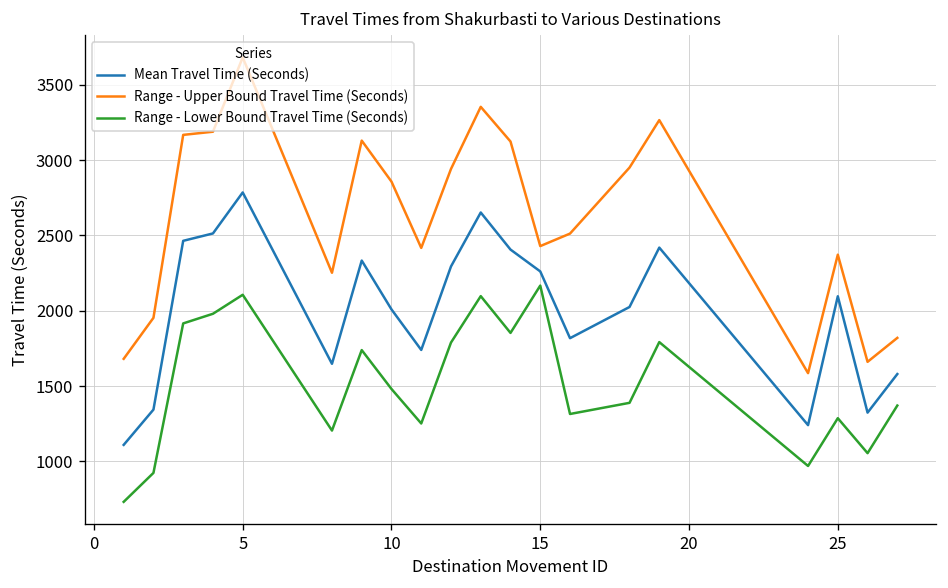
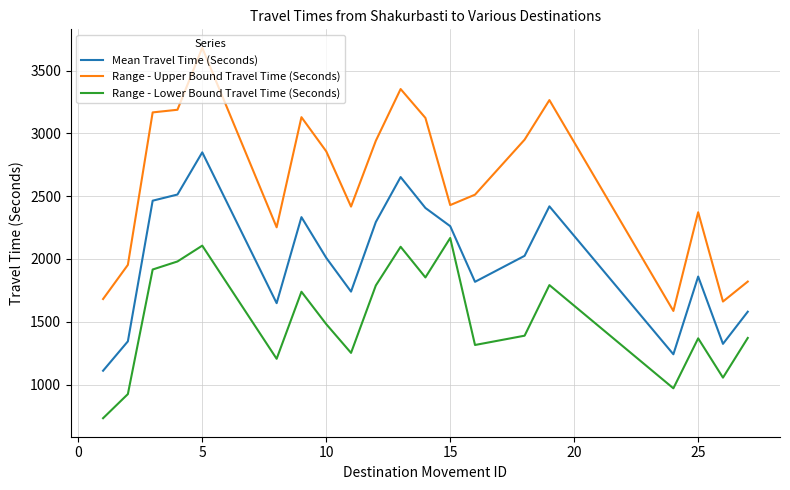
  {
    "Mean Travel Time (Seconds)": {
-     "5": 2790,
+     "5": 2850,
      "10": 2010,
      "15": 2260,
-     "25": 2100
+     "25": 1860
    },
    "Range - Upper Bound Travel Time (Seconds)": {
      "10": 2860,
      "15": 2430,
      "25": 2370
    },
    "Range - Lower Bound Travel Time (Seconds)": {
      "5": 2110,
      "10": 1480,
      "15": 2170,
-     "25": 1290
+     "25": 1370
    }
  }
